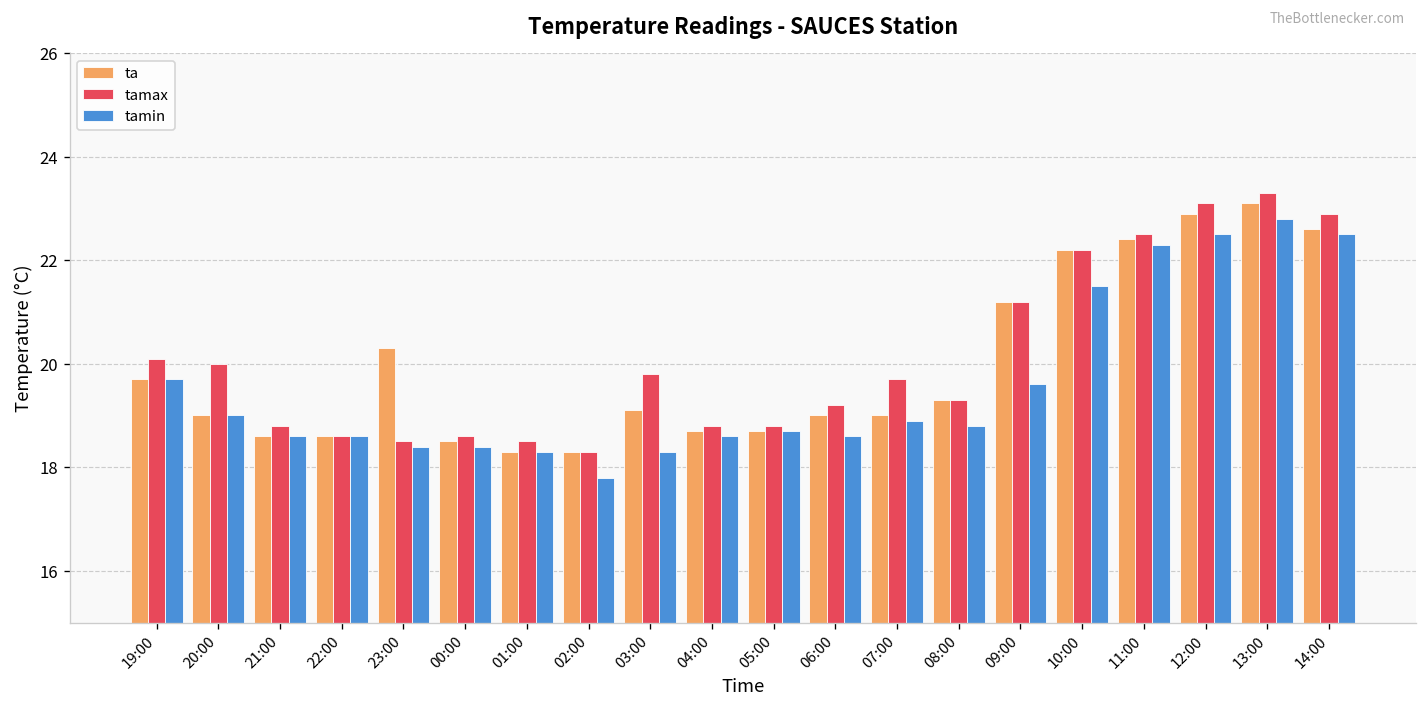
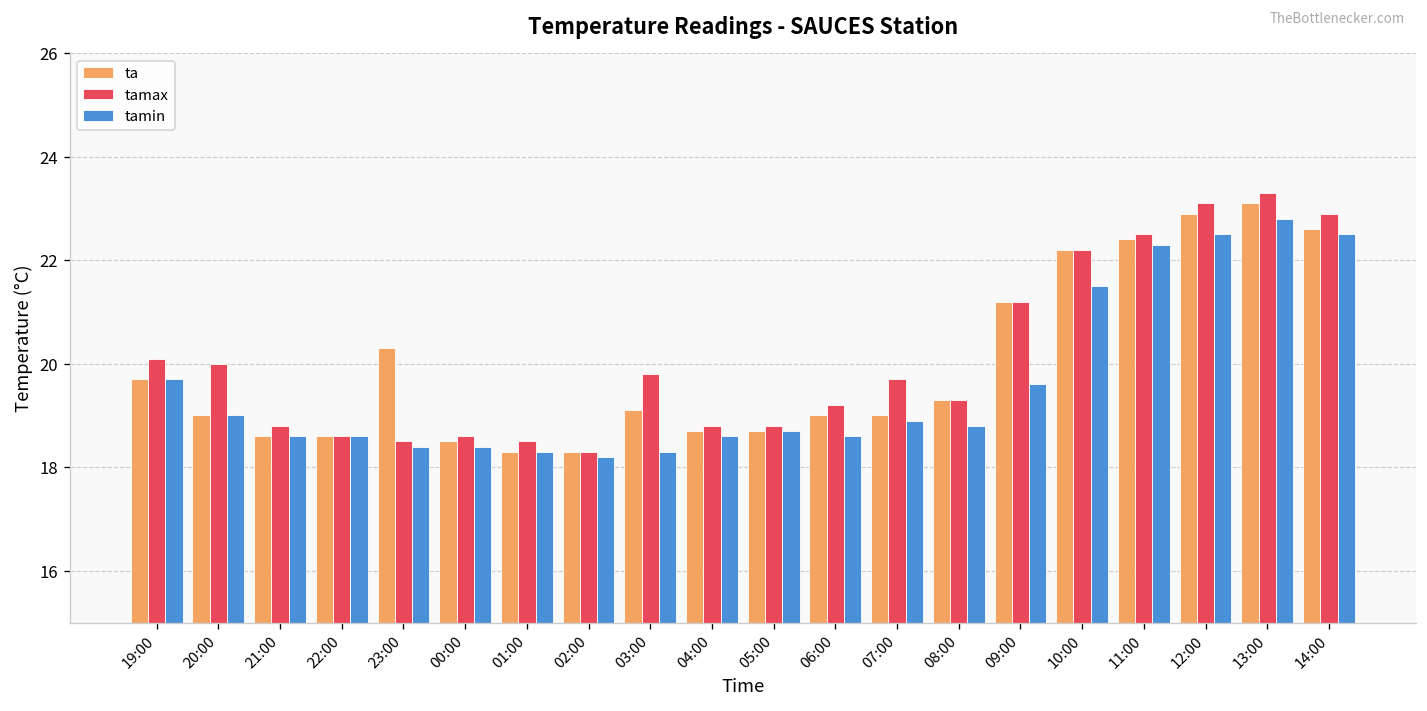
  {
    "ta": {
      "19:00": 19.7,
      "20:00": 19.0,
      "21:00": 18.6,
      "22:00": 18.6,
      "23:00": 20.3,
      "00:00": 18.5,
      "01:00": 18.3,
      "02:00": 18.3,
      "03:00": 19.1,
      "04:00": 18.7,
      "05:00": 18.7,
      "06:00": 19.0,
      "07:00": 19.0,
      "08:00": 19.3,
      "09:00": 21.2,
      "10:00": 22.2,
      "11:00": 22.4,
      "12:00": 22.9,
      "13:00": 23.1,
      "14:00": 22.6
    },
    "tamax": {
      "19:00": 20.1,
      "20:00": 20.0,
      "21:00": 18.8,
      "22:00": 18.6,
      "23:00": 18.5,
      "00:00": 18.6,
      "01:00": 18.5,
      "02:00": 18.3,
      "03:00": 19.8,
      "04:00": 18.8,
      "05:00": 18.8,
      "06:00": 19.2,
      "07:00": 19.7,
      "08:00": 19.3,
      "09:00": 21.2,
      "10:00": 22.2,
      "11:00": 22.5,
      "12:00": 23.1,
      "13:00": 23.3,
      "14:00": 22.9
    },
    "tamin": {
      "19:00": 19.7,
      "20:00": 19.0,
      "21:00": 18.6,
      "22:00": 18.6,
      "23:00": 18.4,
      "00:00": 18.4,
      "01:00": 18.3,
-     "02:00": 17.8,
+     "02:00": 18.2,
      "03:00": 18.3,
      "04:00": 18.6,
      "05:00": 18.7,
      "06:00": 18.6,
      "07:00": 18.9,
      "08:00": 18.8,
      "09:00": 19.6,
      "10:00": 21.5,
      "11:00": 22.3,
      "12:00": 22.5,
      "13:00": 22.8,
      "14:00": 22.5
    }
  }
